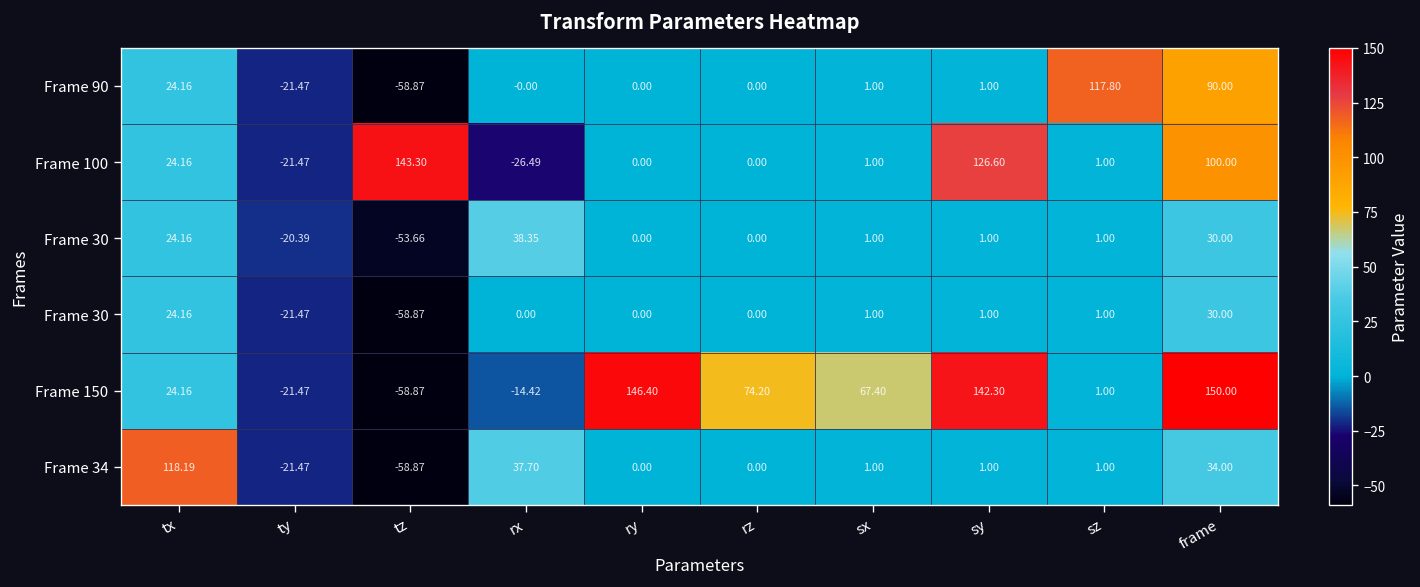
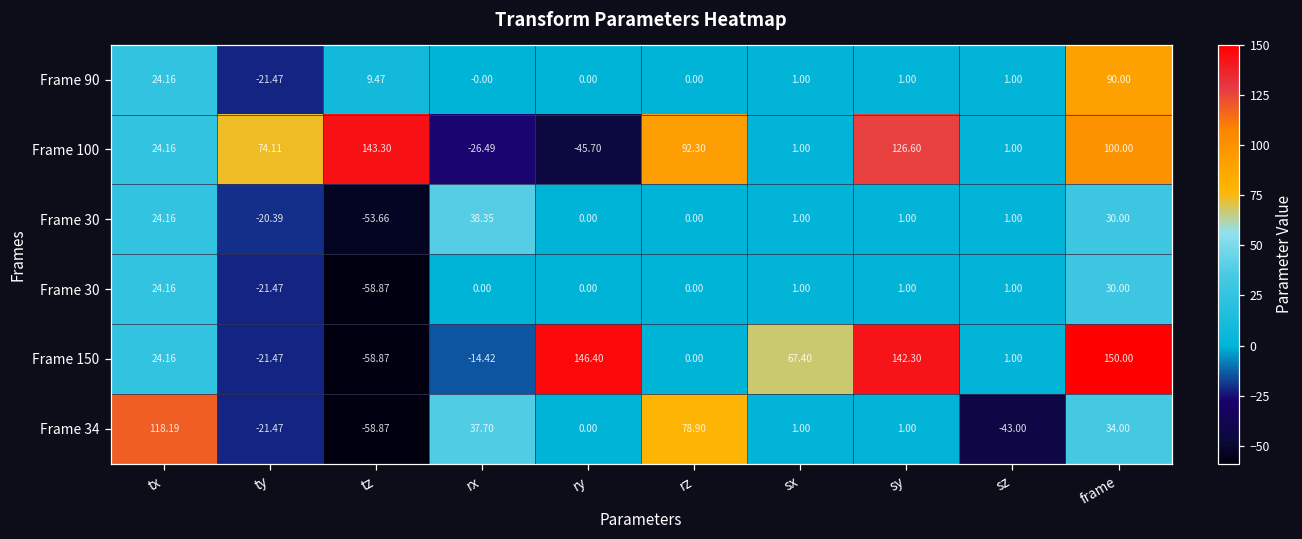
  {
    "Frame 90": {
      "tx": 24.16,
      "ty": -21.47,
-     "tz": -58.87,
+     "tz": 9.47,
      "rx": -0.00,
      "ry": 0.00,
      "rz": 0.00,
      "sx": 1.00,
      "sy": 1.00,
-     "sz": 117.80,
+     "sz": 1.00,
      "frame": 90.00
    },
    "Frame 100": {
      "tx": 24.16,
-     "ty": -21.47,
+     "ty": 74.11,
      "tz": 143.30,
      "rx": -26.49,
-     "ry": 0.00,
-     "rz": 0.00,
+     "ry": -45.70,
+     "rz": 92.30,
      "sx": 1.00,
      "sy": 126.60,
      "sz": 1.00,
      "frame": 100.00
    },
    "Frame 150": {
      "tx": 24.16,
      "ty": -21.47,
      "tz": -58.87,
      "rx": -14.42,
      "ry": 146.40,
-     "rz": 74.20,
+     "rz": 0.00,
      "sx": 67.40,
      "sy": 142.30,
      "sz": 1.00,
      "frame": 150.00
    },
    "Frame 34": {
      "tx": 118.19,
      "ty": -21.47,
      "tz": -58.87,
      "rx": 37.70,
      "ry": 0.00,
-     "rz": 0.00,
+     "rz": 78.90,
      "sx": 1.00,
      "sy": 1.00,
-     "sz": 1.00,
+     "sz": -43.00,
      "frame": 34.00
    }
  }
